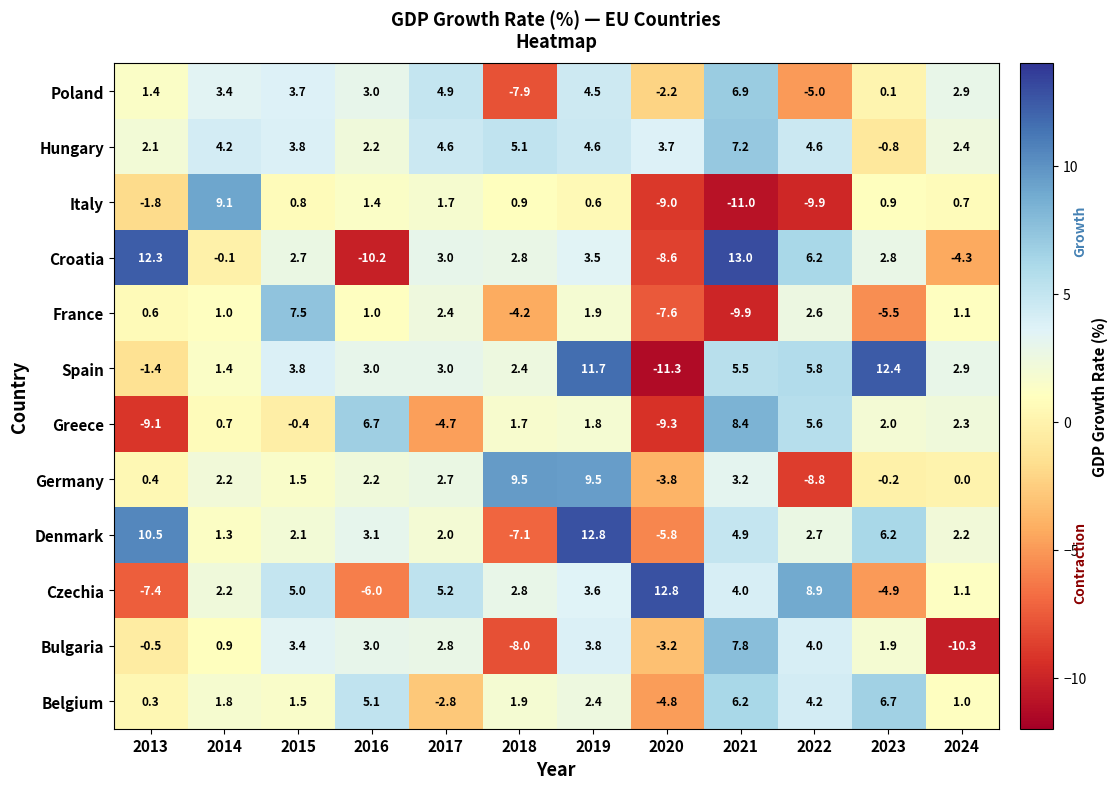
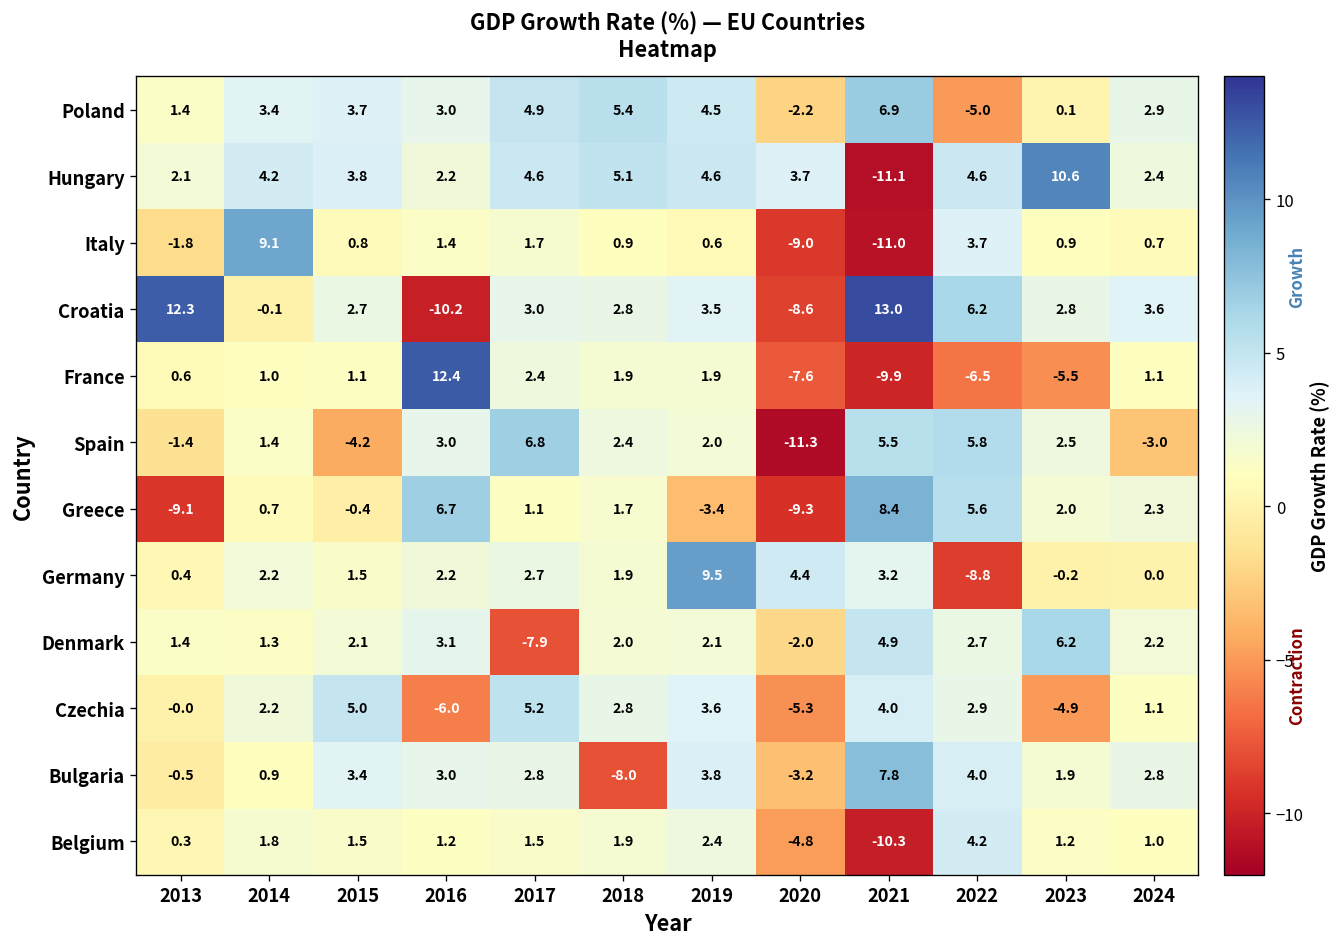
  {
    "Poland": {
      "2013": 1.4,
      "2014": 3.4,
      "2015": 3.7,
      "2016": 3.0,
      "2017": 4.9,
-     "2018": -7.9,
+     "2018": 5.4,
      "2019": 4.5,
      "2020": -2.2,
      "2021": 6.9,
      "2022": -5.0,
      "2023": 0.1,
      "2024": 2.9
    },
    "Hungary": {
      "2013": 2.1,
      "2014": 4.2,
      "2015": 3.8,
      "2016": 2.2,
      "2017": 4.6,
      "2018": 5.1,
      "2019": 4.6,
      "2020": 3.7,
-     "2021": 7.2,
+     "2021": -11.1,
      "2022": 4.6,
-     "2023": -0.8,
+     "2023": 10.6,
      "2024": 2.4
    },
    "Italy": {
      "2013": -1.8,
      "2014": 9.1,
      "2015": 0.8,
      "2016": 1.4,
      "2017": 1.7,
      "2018": 0.9,
      "2019": 0.6,
      "2020": -9.0,
      "2021": -11.0,
-     "2022": -9.9,
+     "2022": 3.7,
      "2023": 0.9,
      "2024": 0.7
    },
    "Croatia": {
      "2013": 12.3,
      "2014": -0.1,
      "2015": 2.7,
      "2016": -10.2,
      "2017": 3.0,
      "2018": 2.8,
      "2019": 3.5,
      "2020": -8.6,
      "2021": 13.0,
      "2022": 6.2,
      "2023": 2.8,
-     "2024": -4.3
+     "2024": 3.6
    },
    "France": {
      "2013": 0.6,
      "2014": 1.0,
-     "2015": 7.5,
-     "2016": 1.0,
+     "2015": 1.1,
+     "2016": 12.4,
      "2017": 2.4,
-     "2018": -4.2,
+     "2018": 1.9,
      "2019": 1.9,
      "2020": -7.6,
      "2021": -9.9,
-     "2022": 2.6,
+     "2022": -6.5,
      "2023": -5.5,
      "2024": 1.1
    },
    "Spain": {
      "2013": -1.4,
      "2014": 1.4,
-     "2015": 3.8,
+     "2015": -4.2,
      "2016": 3.0,
-     "2017": 3.0,
+     "2017": 6.8,
      "2018": 2.4,
-     "2019": 11.7,
+     "2019": 2.0,
      "2020": -11.3,
      "2021": 5.5,
      "2022": 5.8,
-     "2023": 12.4,
-     "2024": 2.9
+     "2023": 2.5,
+     "2024": -3.0
    },
    "Greece": {
      "2013": -9.1,
      "2014": 0.7,
      "2015": -0.4,
      "2016": 6.7,
-     "2017": -4.7,
+     "2017": 1.1,
      "2018": 1.7,
-     "2019": 1.8,
+     "2019": -3.4,
      "2020": -9.3,
      "2021": 8.4,
      "2022": 5.6,
      "2023": 2.0,
      "2024": 2.3
    },
    "Germany": {
      "2013": 0.4,
      "2014": 2.2,
      "2015": 1.5,
      "2016": 2.2,
      "2017": 2.7,
-     "2018": 9.5,
+     "2018": 1.9,
      "2019": 9.5,
-     "2020": -3.8,
+     "2020": 4.4,
      "2021": 3.2,
      "2022": -8.8,
      "2023": -0.2,
      "2024": 0.0
    },
    "Denmark": {
-     "2013": 10.5,
+     "2013": 1.4,
      "2014": 1.3,
      "2015": 2.1,
      "2016": 3.1,
-     "2017": 2.0,
-     "2018": -7.1,
-     "2019": 12.8,
-     "2020": -5.8,
+     "2017": -7.9,
+     "2018": 2.0,
+     "2019": 2.1,
+     "2020": -2.0,
      "2021": 4.9,
      "2022": 2.7,
      "2023": 6.2,
      "2024": 2.2
    },
    "Czechia": {
-     "2013": -7.4,
+     "2013": -0.0,
      "2014": 2.2,
      "2015": 5.0,
      "2016": -6.0,
      "2017": 5.2,
      "2018": 2.8,
      "2019": 3.6,
-     "2020": 12.8,
+     "2020": -5.3,
      "2021": 4.0,
-     "2022": 8.9,
+     "2022": 2.9,
      "2023": -4.9,
      "2024": 1.1
    },
    "Bulgaria": {
      "2013": -0.5,
      "2014": 0.9,
      "2015": 3.4,
      "2016": 3.0,
      "2017": 2.8,
      "2018": -8.0,
      "2019": 3.8,
      "2020": -3.2,
      "2021": 7.8,
      "2022": 4.0,
      "2023": 1.9,
-     "2024": -10.3
+     "2024": 2.8
    },
    "Belgium": {
      "2013": 0.3,
      "2014": 1.8,
      "2015": 1.5,
-     "2016": 5.1,
-     "2017": -2.8,
+     "2016": 1.2,
+     "2017": 1.5,
      "2018": 1.9,
      "2019": 2.4,
      "2020": -4.8,
-     "2021": 6.2,
+     "2021": -10.3,
      "2022": 4.2,
-     "2023": 6.7,
+     "2023": 1.2,
      "2024": 1.0
    }
  }
